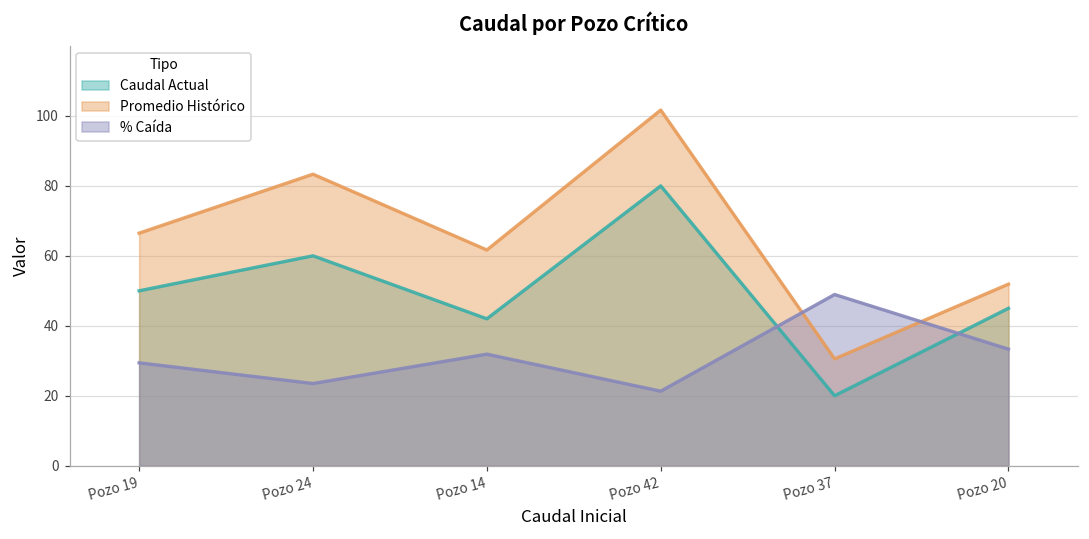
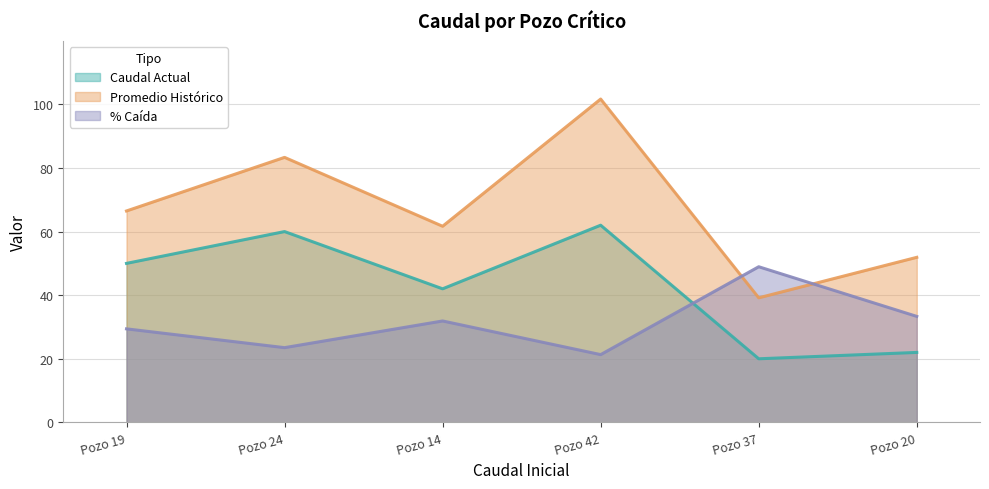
  {
    "Caudal Actual": {
      "Pozo 19": 50,
      "Pozo 24": 60,
      "Pozo 14": 42,
-     "Pozo 42": 80,
+     "Pozo 42": 62,
      "Pozo 37": 20,
-     "Pozo 20": 45
+     "Pozo 20": 22
    },
    "Promedio Histórico": {
      "Pozo 19": 66,
      "Pozo 24": 83,
      "Pozo 14": 62,
      "Pozo 42": 102,
-     "Pozo 37": 31,
+     "Pozo 37": 39,
      "Pozo 20": 52
    },
    "% Caída": {
      "Pozo 19": 29,
      "Pozo 24": 24,
      "Pozo 14": 32,
      "Pozo 42": 21,
      "Pozo 37": 49,
      "Pozo 20": 33
    }
  }
